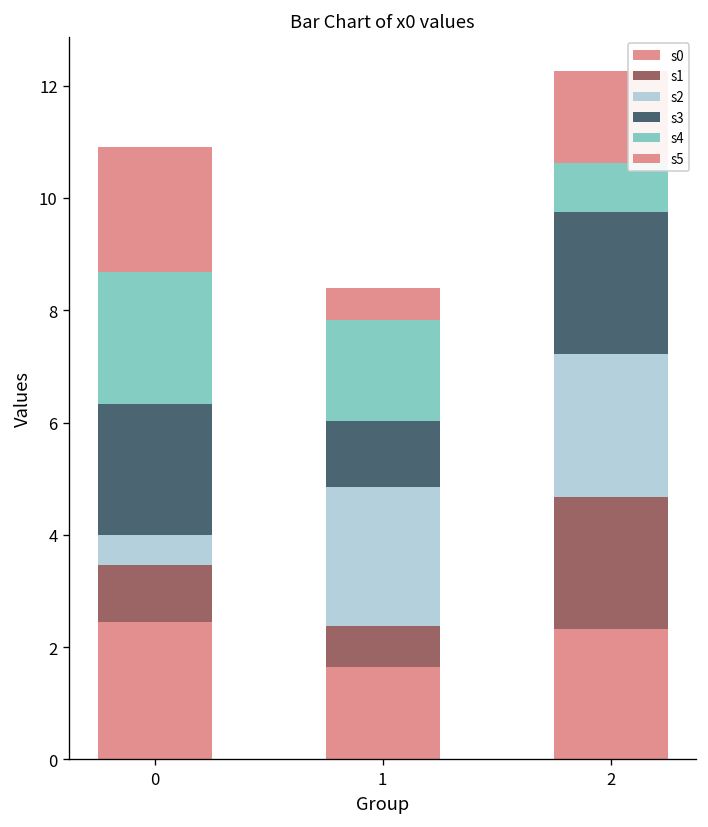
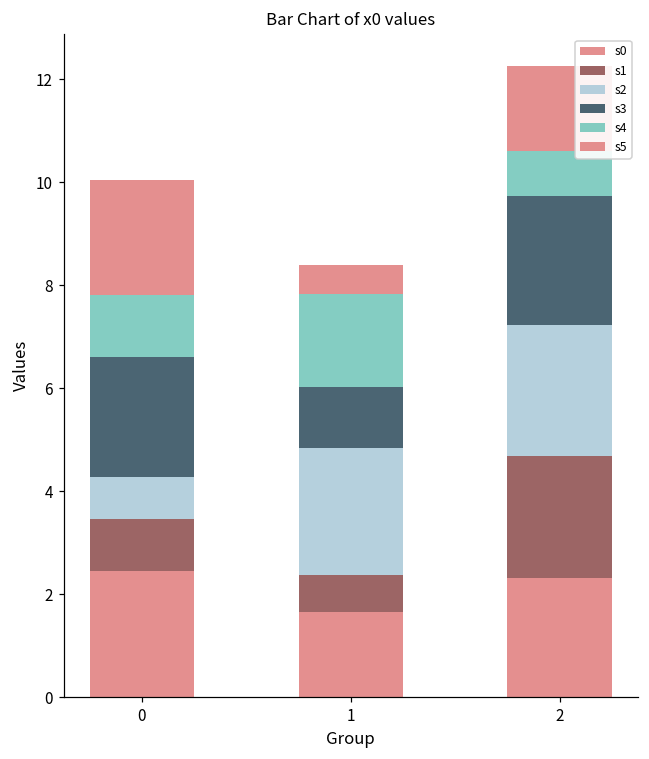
  {
    "s1": {
      "0": 1.0,
      "1": 0.7,
      "2": 2.4
    },
    "s2": {
-     "0": 0.5,
+     "0": 0.8,
      "1": 2.5,
      "2": 2.5
    },
    "s3": {
      "0": 2.3,
      "1": 1.2,
      "2": 2.5
    },
    "s4": {
-     "0": 2.3,
+     "0": 1.2,
      "1": 1.8,
      "2": 0.9
    }
  }
